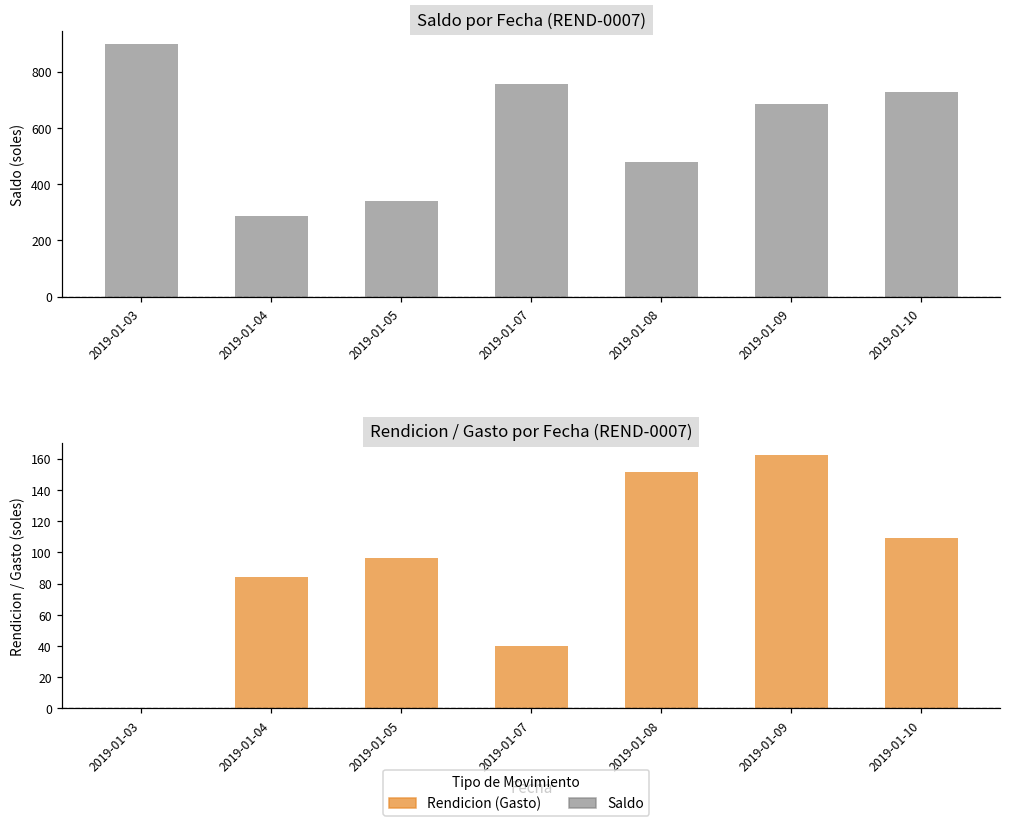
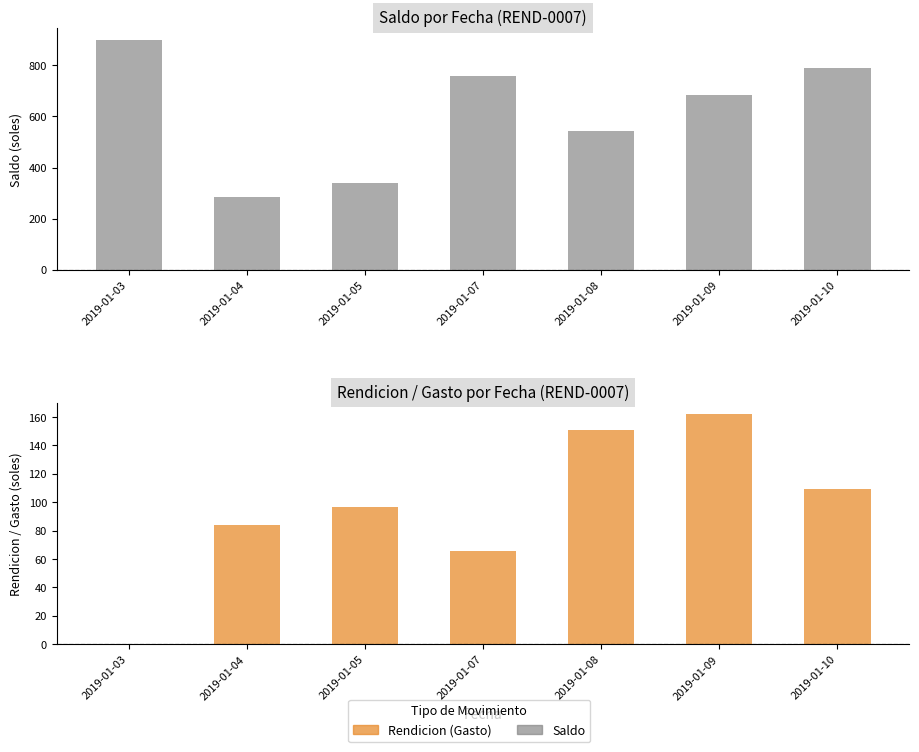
  {
    "Saldo por Fecha (REND-0007)": {
      "2019-01-03": 900,
      "2019-01-04": 290,
      "2019-01-05": 340,
      "2019-01-07": 760,
-     "2019-01-08": 480,
+     "2019-01-08": 540,
      "2019-01-09": 690,
-     "2019-01-10": 730
+     "2019-01-10": 790
    },
    "Rendicion / Gasto por Fecha (REND-0007)": {
      "2019-01-03": 0,
      "2019-01-04": 84,
      "2019-01-05": 96,
-     "2019-01-07": 40,
+     "2019-01-07": 66,
      "2019-01-08": 151,
      "2019-01-09": 162,
      "2019-01-10": 109
    }
  }
